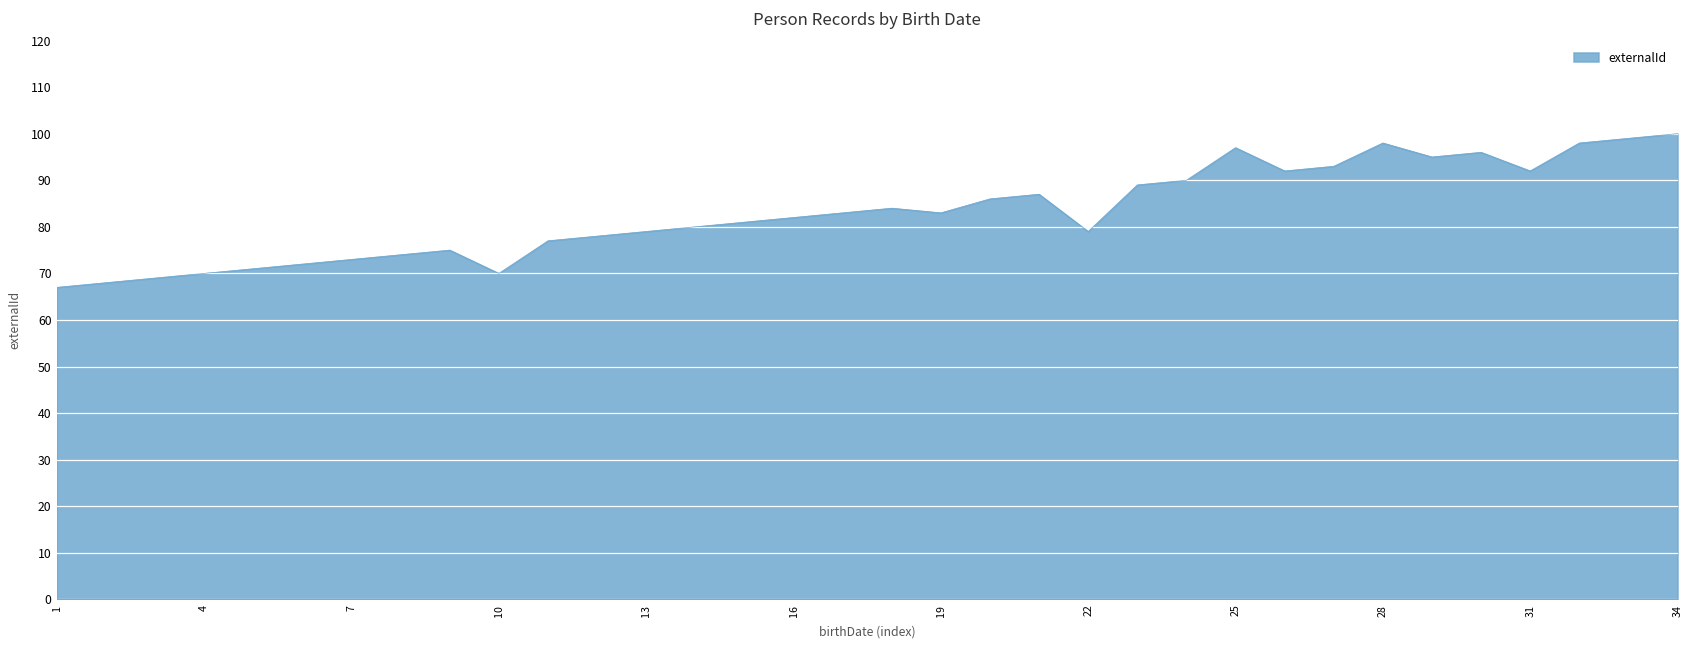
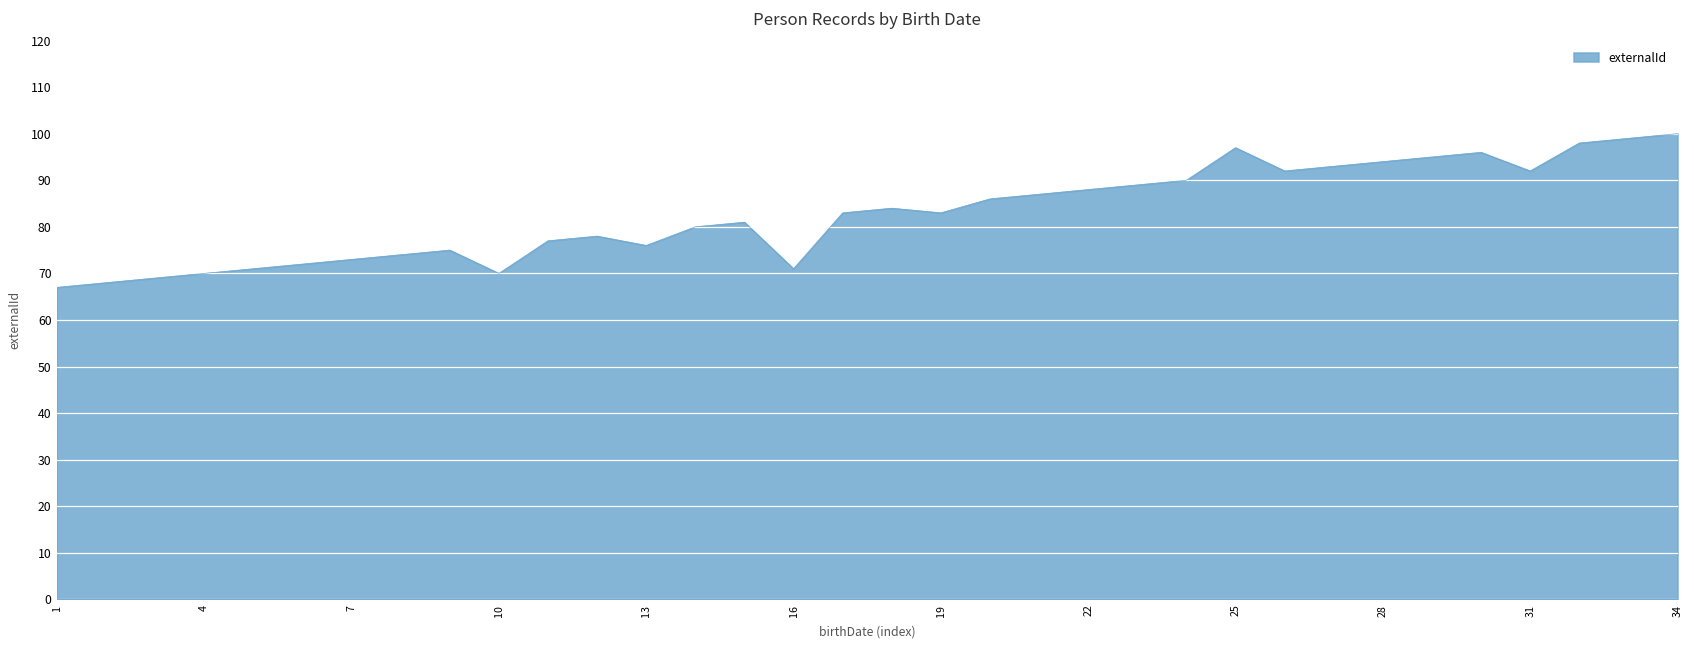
  {
    "1": 67,
    "4": 70,
    "7": 73,
    "10": 70,
-   "13": 79,
-   "16": 82,
+   "13": 76,
+   "16": 71,
    "19": 83,
-   "22": 79,
+   "22": 88,
    "25": 97,
-   "28": 98,
+   "28": 94,
    "31": 92,
    "34": 100
  }
